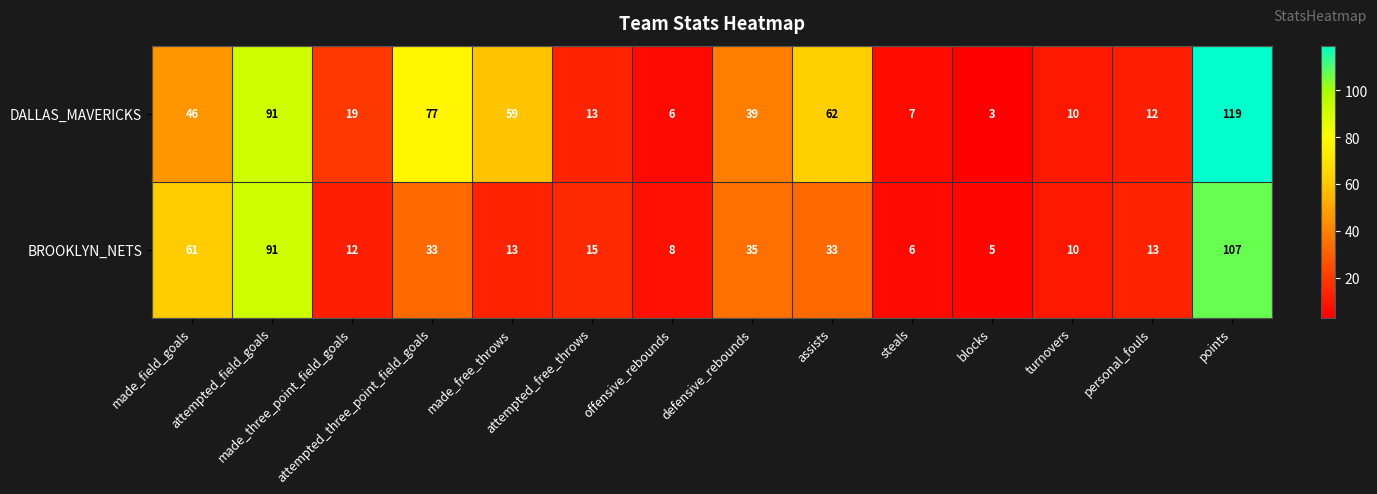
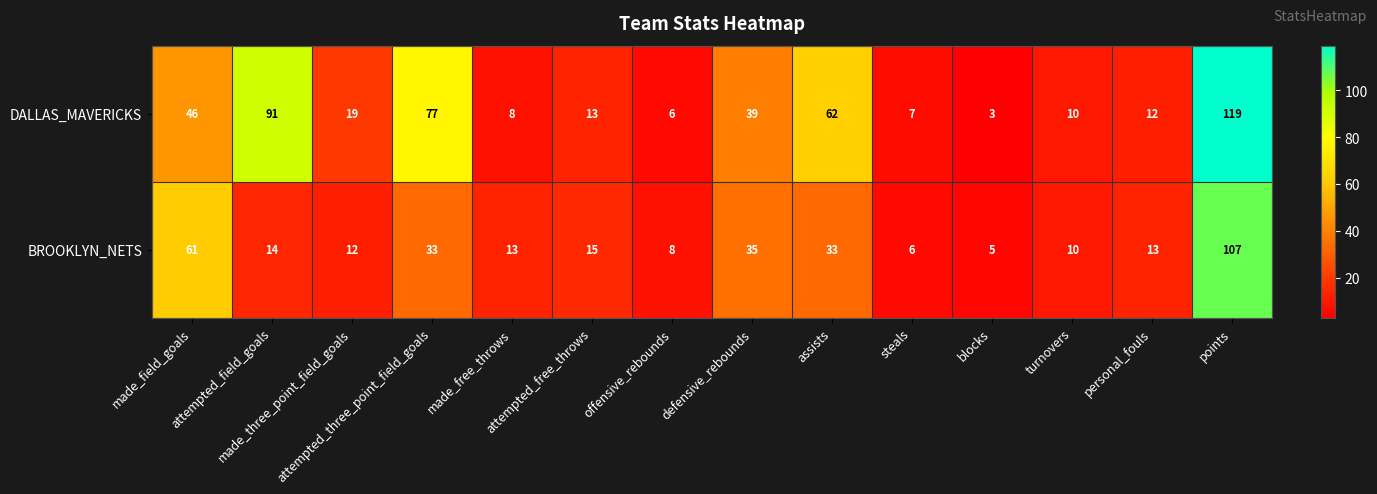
  {
    "DALLAS_MAVERICKS": {
      "made_field_goals": 46,
      "attempted_field_goals": 91,
      "made_three_point_field_goals": 19,
      "attempted_three_point_field_goals": 77,
-     "made_free_throws": 59,
+     "made_free_throws": 8,
      "attempted_free_throws": 13,
      "offensive_rebounds": 6,
      "defensive_rebounds": 39,
      "assists": 62,
      "steals": 7,
      "blocks": 3,
      "turnovers": 10,
      "personal_fouls": 12,
      "points": 119
    },
    "BROOKLYN_NETS": {
      "made_field_goals": 61,
-     "attempted_field_goals": 91,
+     "attempted_field_goals": 14,
      "made_three_point_field_goals": 12,
      "attempted_three_point_field_goals": 33,
      "made_free_throws": 13,
      "attempted_free_throws": 15,
      "offensive_rebounds": 8,
      "defensive_rebounds": 35,
      "assists": 33,
      "steals": 6,
      "blocks": 5,
      "turnovers": 10,
      "personal_fouls": 13,
      "points": 107
    }
  }
